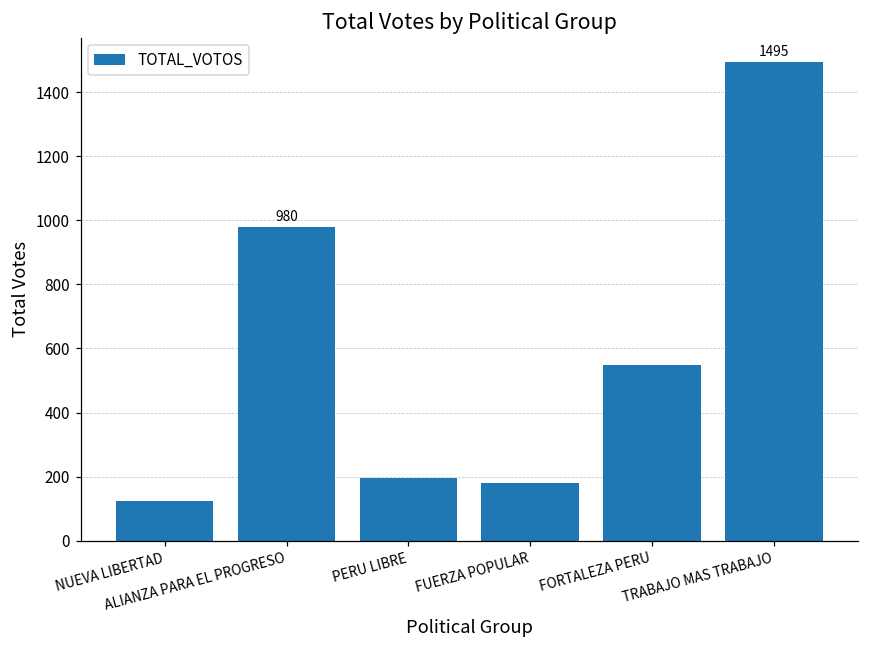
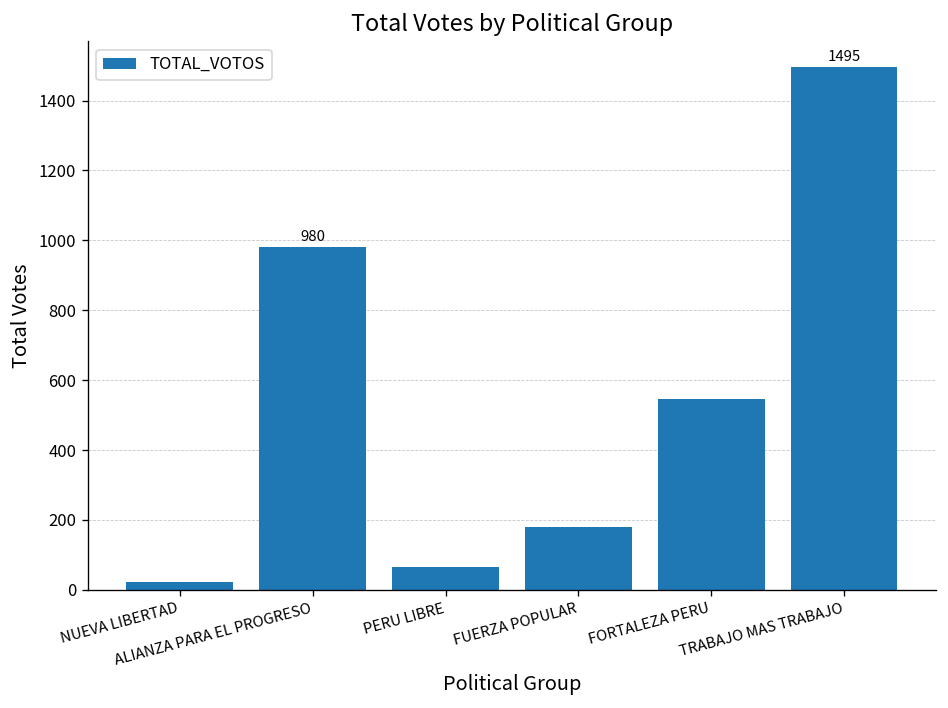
  {
-   "NUEVA LIBERTAD": 120,
-   "PERU LIBRE": 200,
+   "NUEVA LIBERTAD": 20,
+   "PERU LIBRE": 60,
    "FUERZA POPULAR": 180,
    "FORTALEZA PERU": 550
  }
